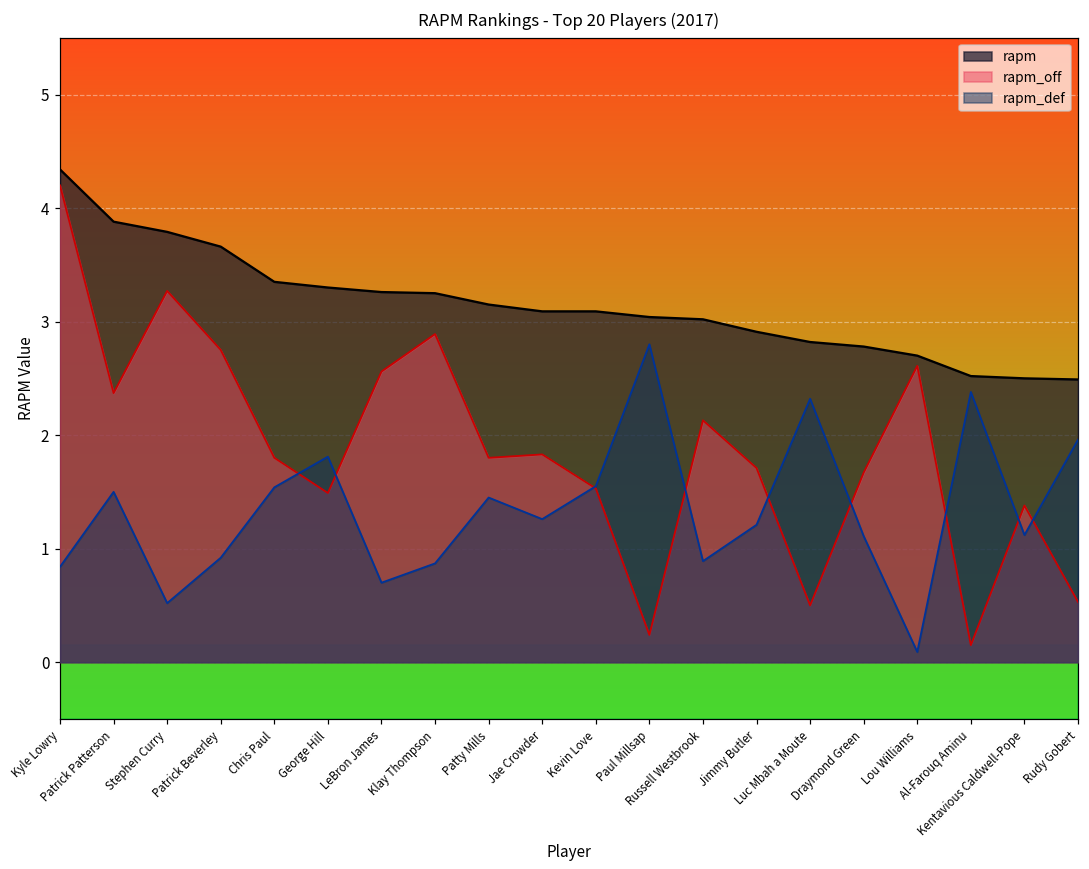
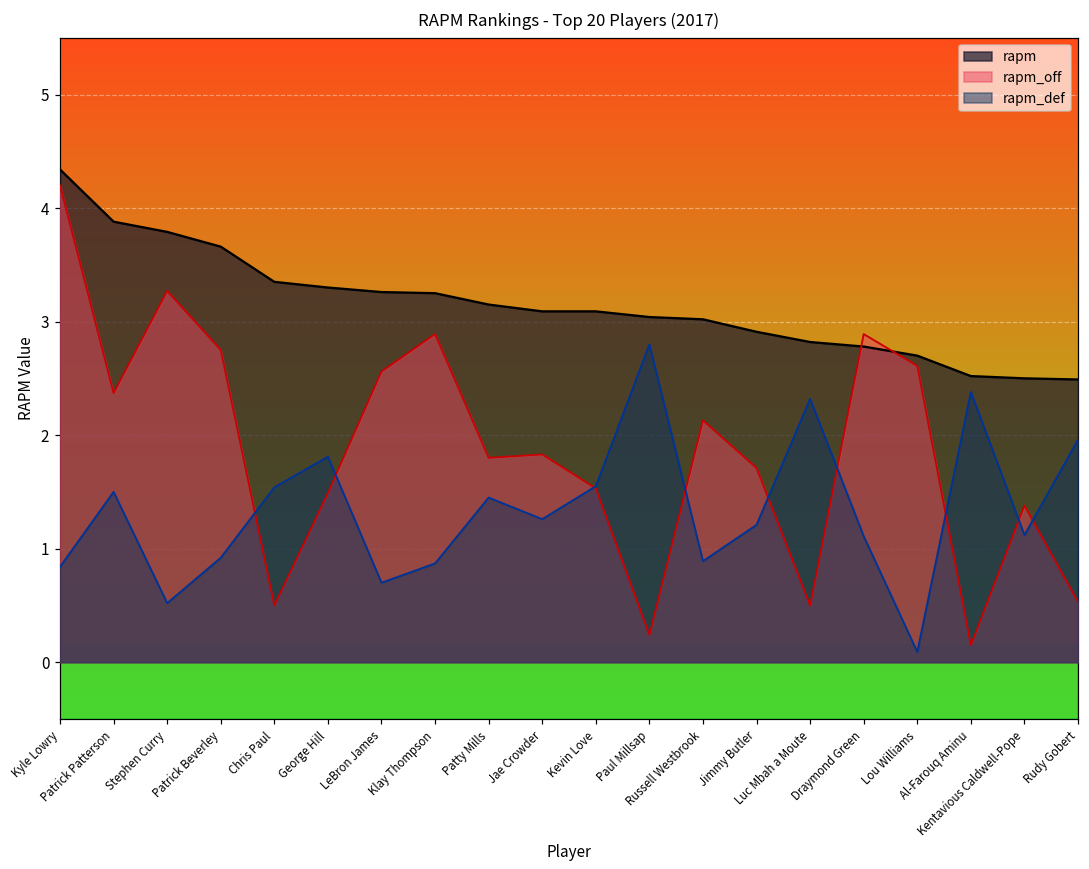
  {
    "rapm_off": {
      "Kyle Lowry": 4.20,
      "Patrick Patterson": 2.37,
      "Stephen Curry": 3.27,
      "Patrick Beverley": 2.75,
-     "Chris Paul": 1.8,
+     "Chris Paul": 0.5,
      "George Hill": 1.49,
      "LeBron James": 2.56,
      "Klay Thompson": 2.89,
      "Patty Mills": 1.80,
      "Jae Crowder": 1.83,
      "Paul Millsap": 0.24,
      "Russell Westbrook": 2.13,
      "Jimmy Butler": 1.71,
      "Luc Mbah a Moute": 0.50,
-     "Draymond Green": 1.67,
+     "Draymond Green": 2.89,
      "Lou Williams": 2.61,
      "Kentavious Caldwell-Pope": 1.38,
      "Rudy Gobert": 0.53
    }
  }
